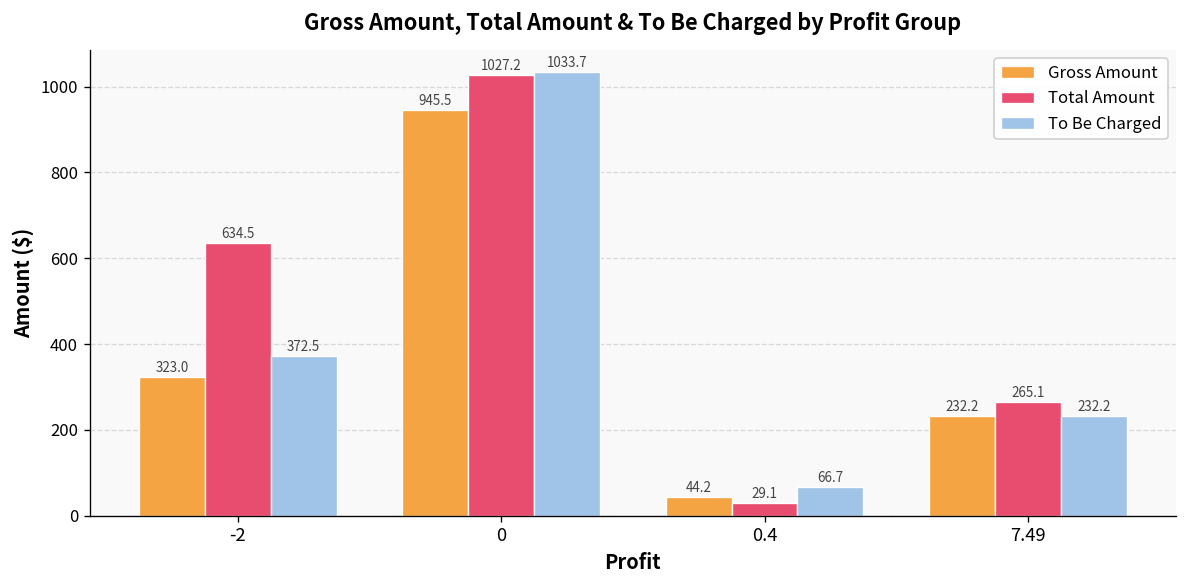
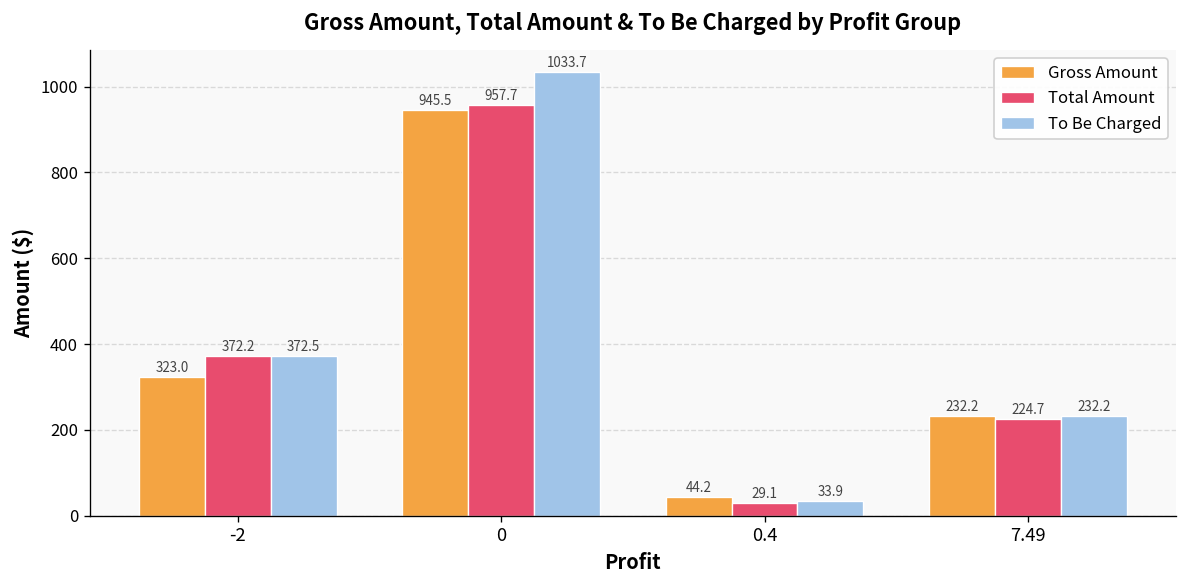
  {
    "Gross Amount": {
      "-2": 323.0,
      "0": 945.5,
      "0.4": 44.2,
      "7.49": 232.2
    },
    "Total Amount": {
-     "-2": 634.5,
-     "0": 1027.2,
+     "-2": 372.2,
+     "0": 957.7,
      "0.4": 29.1,
-     "7.49": 265.1
+     "7.49": 224.7
    },
    "To Be Charged": {
      "-2": 372.5,
      "0": 1033.7,
-     "0.4": 66.7,
+     "0.4": 33.9,
      "7.49": 232.2
    }
  }
